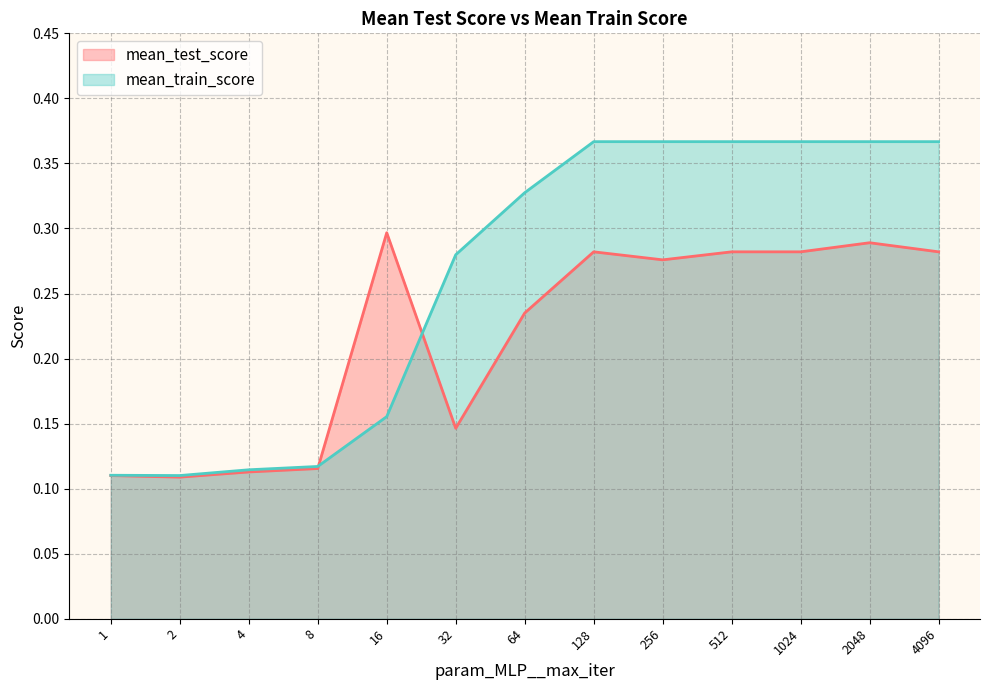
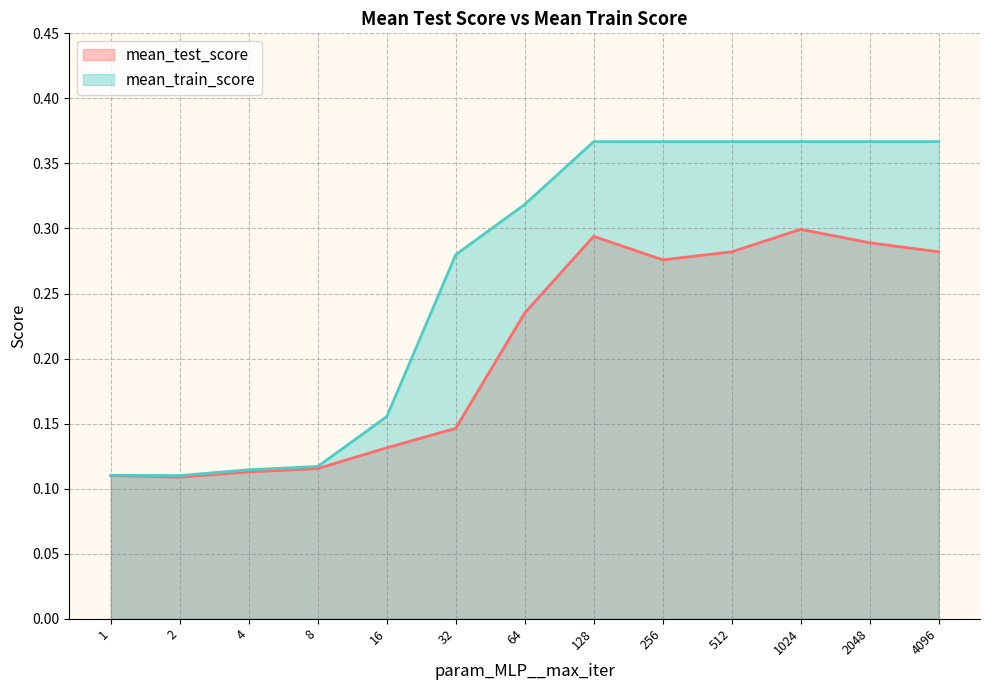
  {
    "mean_test_score": {
-     "16": 0.297,
+     "16": 0.131,
      "32": 0.146,
      "64": 0.235,
-     "128": 0.282,
+     "128": 0.294,
      "256": 0.276,
      "512": 0.282,
-     "1024": 0.282,
+     "1024": 0.299,
      "2048": 0.289,
      "4096": 0.282
    },
    "mean_train_score": {
      "16": 0.155,
      "32": 0.280,
-     "64": 0.328,
+     "64": 0.318,
      "128": 0.367,
      "256": 0.367,
      "512": 0.367,
      "1024": 0.367,
      "2048": 0.367,
      "4096": 0.367
    }
  }
